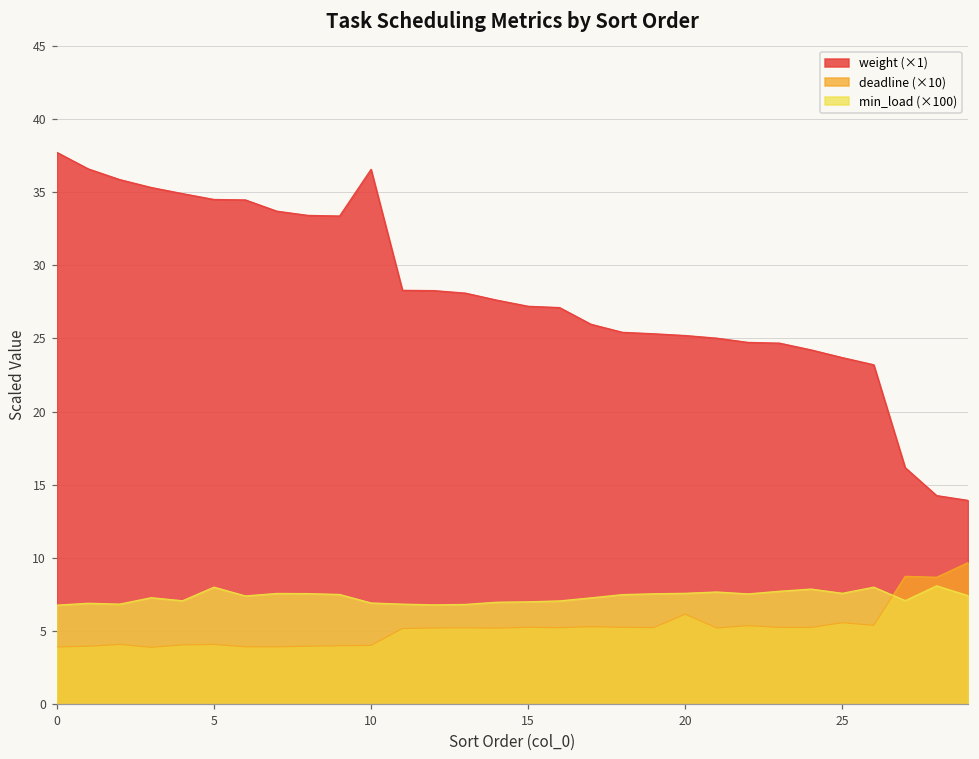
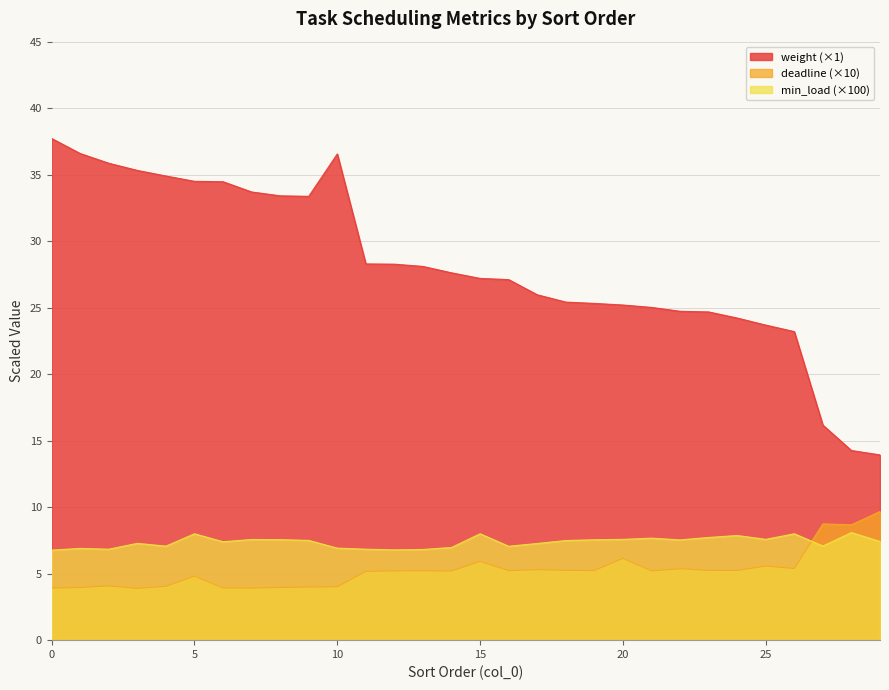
  {
    "weight (×1)": {
      "0": 37.7,
      "5": 34.5,
      "10": 36.6,
      "15": 27.2,
      "20": 25.2,
      "25": 23.7
    },
    "deadline (×10)": {
      "0": 3.9,
-     "5": 4.1,
+     "5": 4.8,
      "10": 4.0,
-     "15": 5.3,
+     "15": 5.9,
      "20": 6.1,
      "25": 5.6
    },
    "min_load (×100)": {
      "0": 6.8,
      "5": 8.0,
      "10": 6.9,
-     "15": 7.0,
+     "15": 8.0,
      "20": 7.6,
      "25": 7.6
    }
  }
